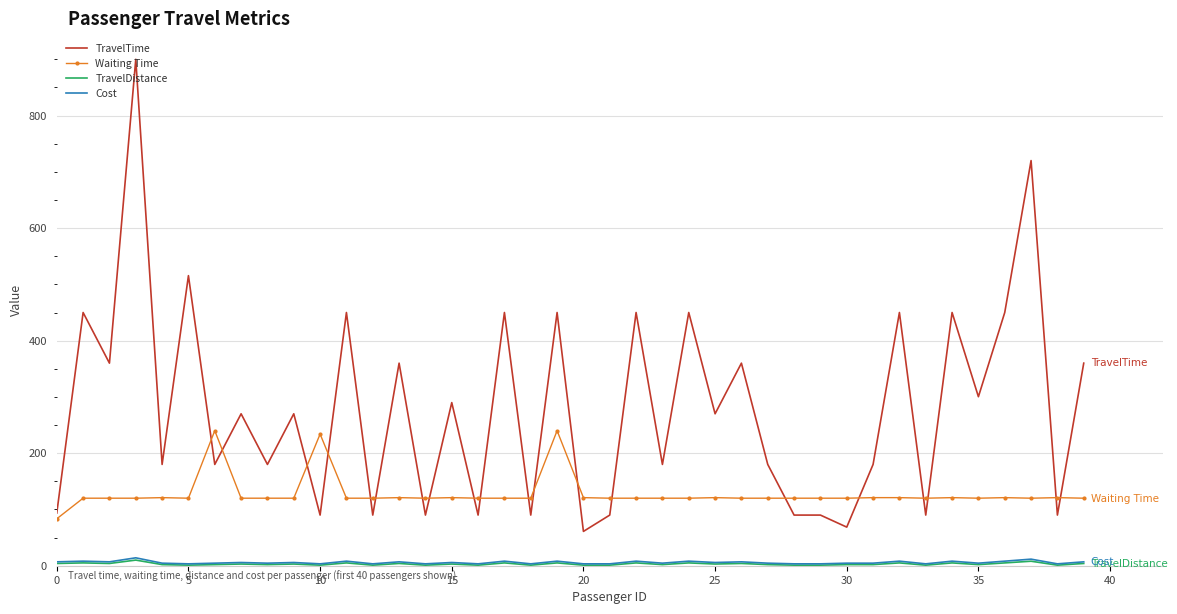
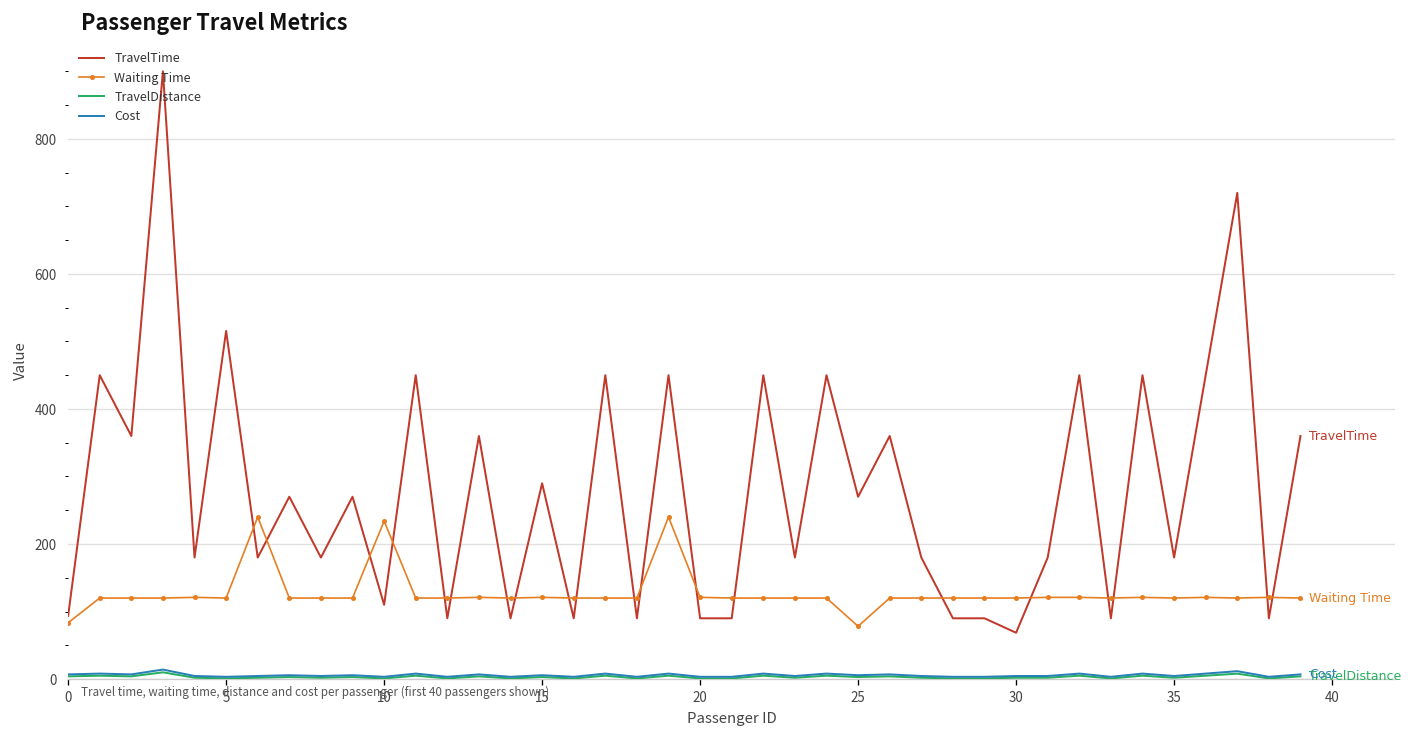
  {
    "TravelTime": {
      "0": 90,
      "5": 520,
-     "10": 90,
+     "10": 110,
      "15": 290,
-     "20": 60,
+     "20": 90,
      "25": 270,
      "30": 70,
-     "35": 300
+     "35": 180
    },
    "Waiting Time": {
      "0": 80,
      "5": 120,
      "10": 230,
      "15": 120,
      "20": 120,
-     "25": 120,
+     "25": 80,
      "30": 120,
      "35": 120
    }
  }
